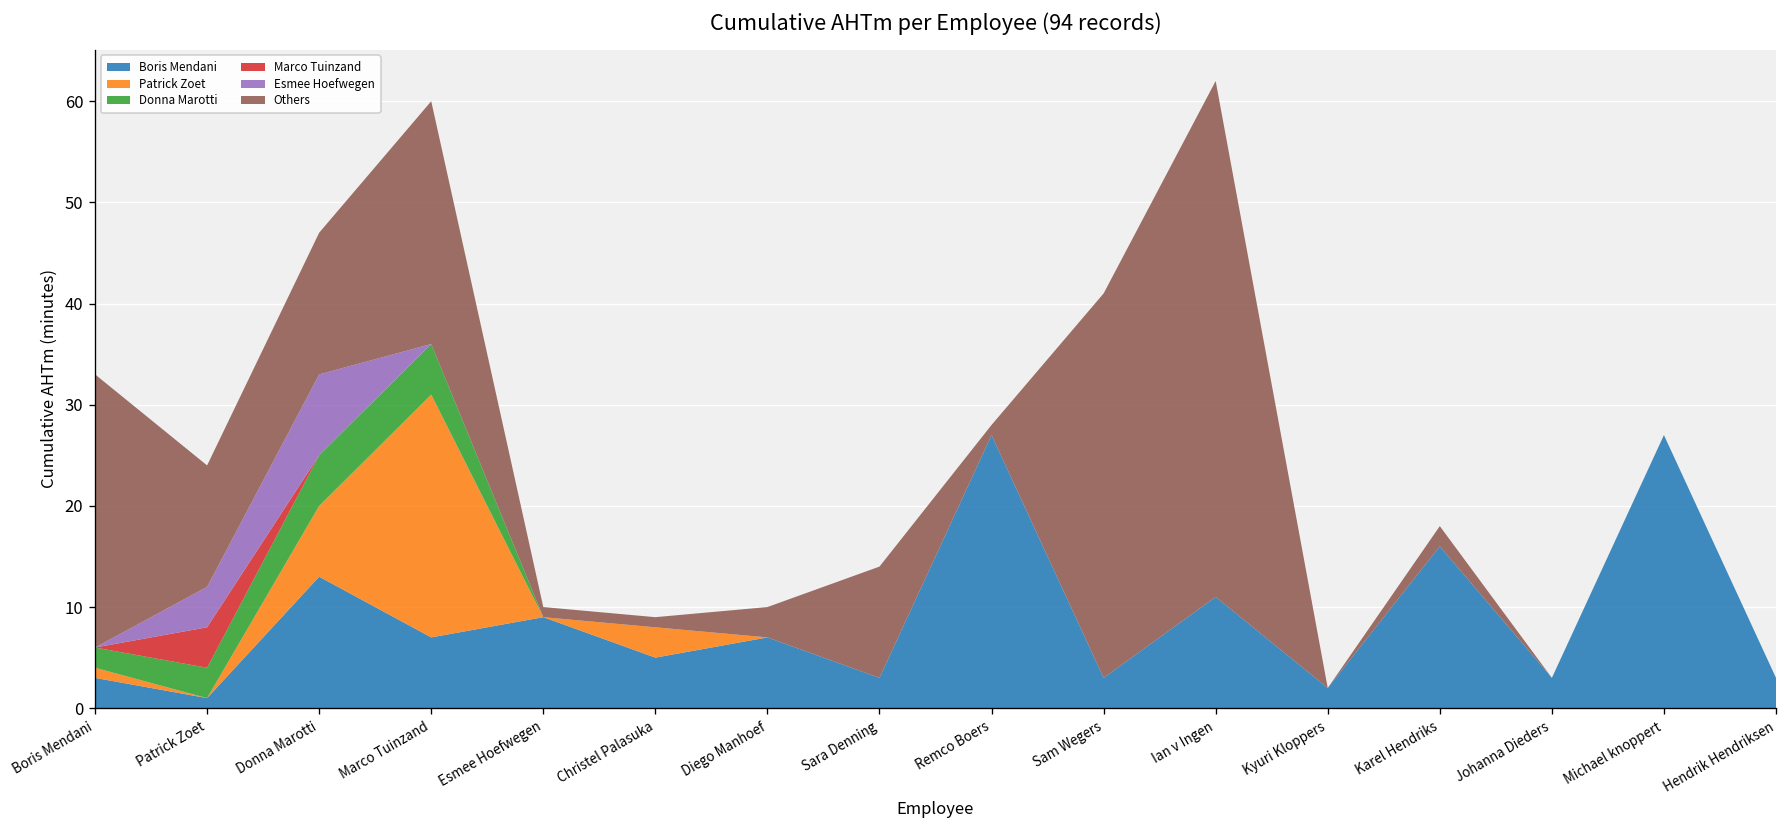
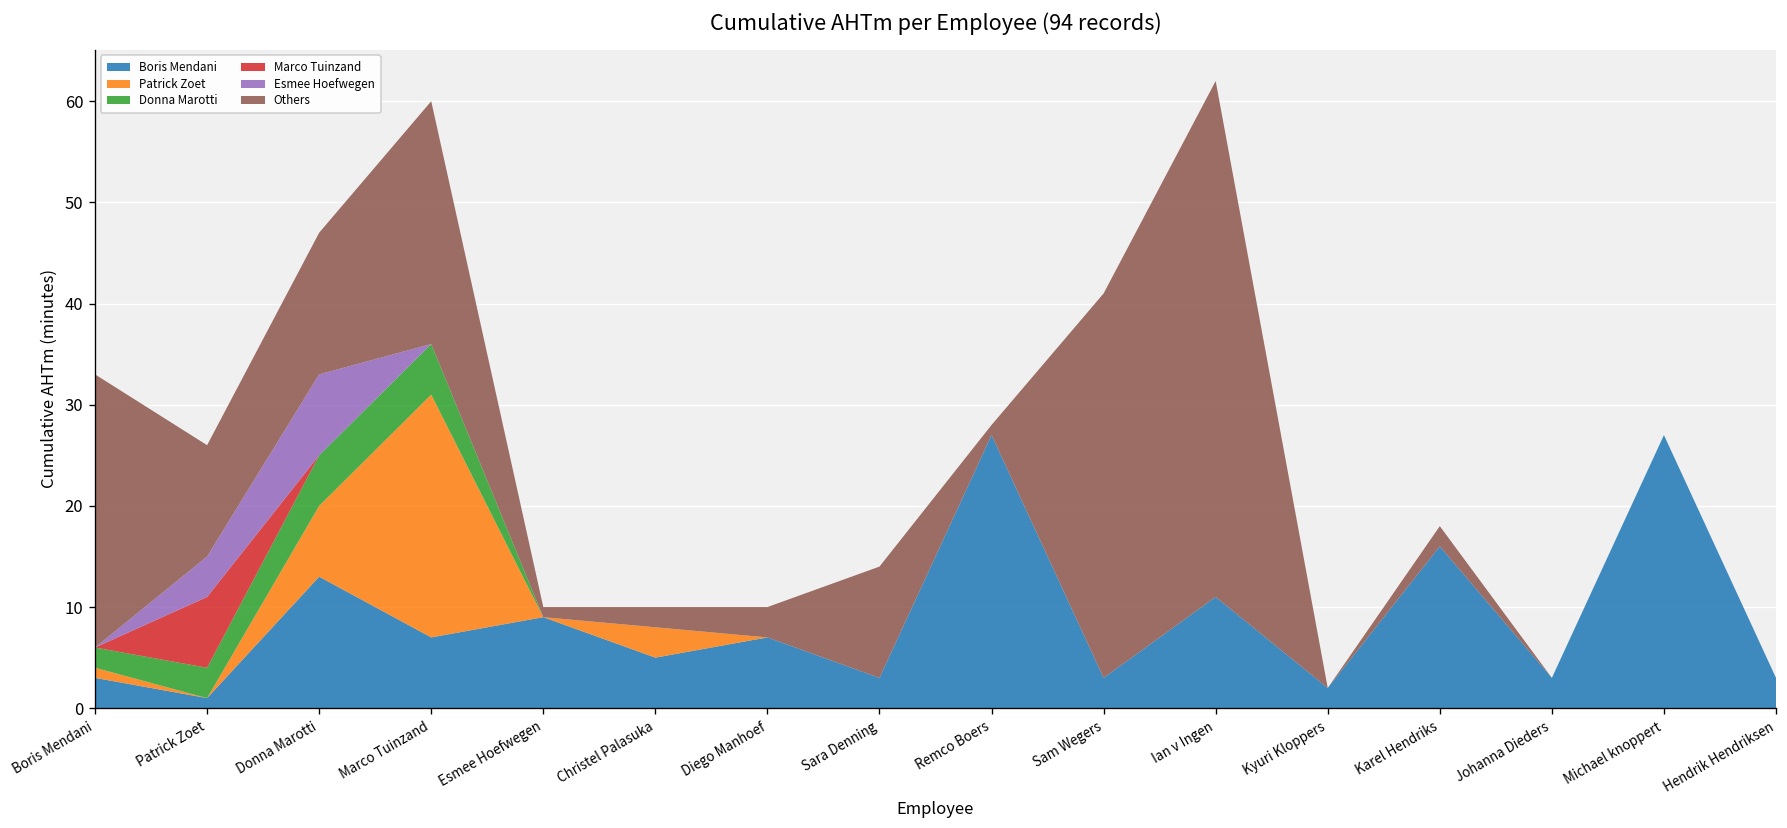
  {
    "Boris Mendani": {
      "Boris Mendani": 3,
      "Donna Marotti": 13,
      "Marco Tuinzand": 7,
      "Christel Palasuka": 5
    },
    "Patrick Zoet": {
      "Boris Mendani": 1,
      "Donna Marotti": 7,
      "Marco Tuinzand": 24
    },
    "Donna Marotti": {
      "Patrick Zoet": 3
    },
    "Marco Tuinzand": {
-     "Patrick Zoet": 4
+     "Patrick Zoet": 7
    },
    "Esmee Hoefwegen": {
      "Patrick Zoet": 4,
      "Donna Marotti": 8
    },
    "Others": {
      "Boris Mendani": 27,
-     "Patrick Zoet": 12,
+     "Patrick Zoet": 11,
      "Donna Marotti": 14,
      "Marco Tuinzand": 24,
      "Esmee Hoefwegen": 1,
-     "Christel Palasuka": 1,
+     "Christel Palasuka": 2,
      "Diego Manhoef": 3,
      "Sara Denning": 11,
      "Remco Boers": 1,
      "Sam Wegers": 38,
      "Ian v Ingen": 51,
      "Karel Hendriks": 2
    }
  }
